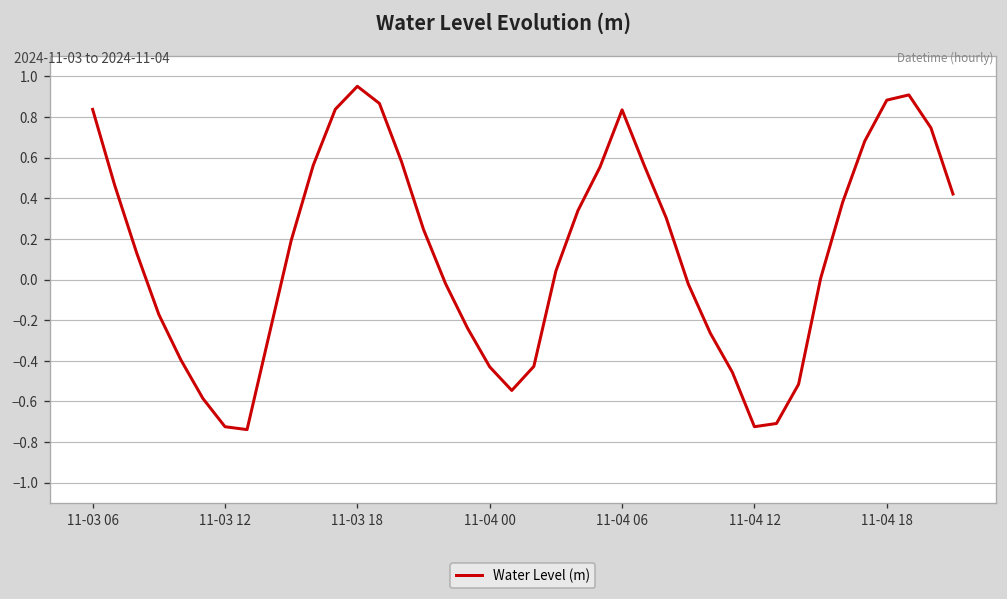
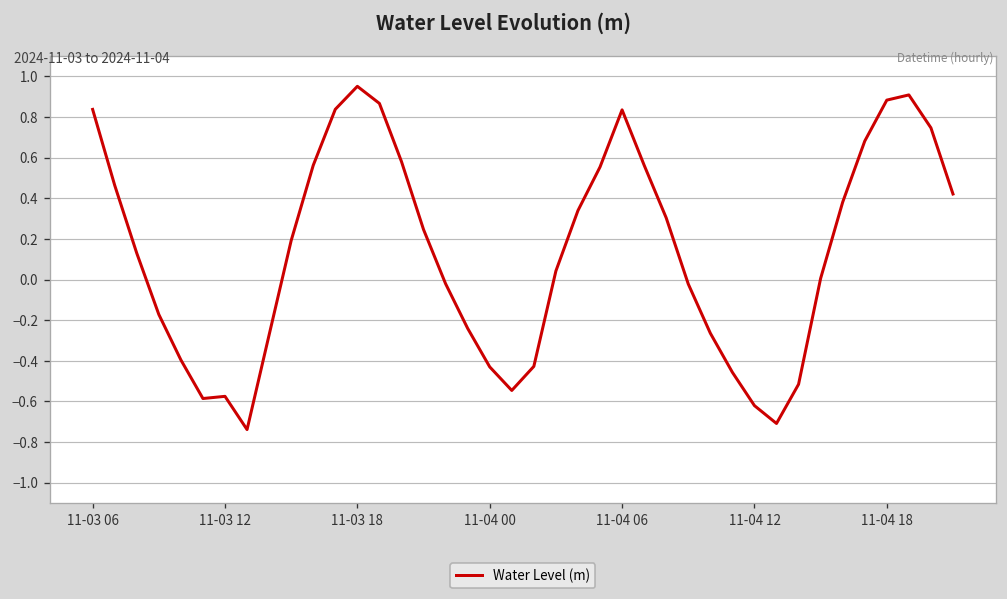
  {
    "11-03 06": 0.84,
-   "11-03 12": -0.72,
+   "11-03 12": -0.58,
    "11-03 18": 0.95,
    "11-04 00": -0.43,
    "11-04 06": 0.84,
-   "11-04 12": -0.72,
+   "11-04 12": -0.62,
    "11-04 18": 0.88
  }
